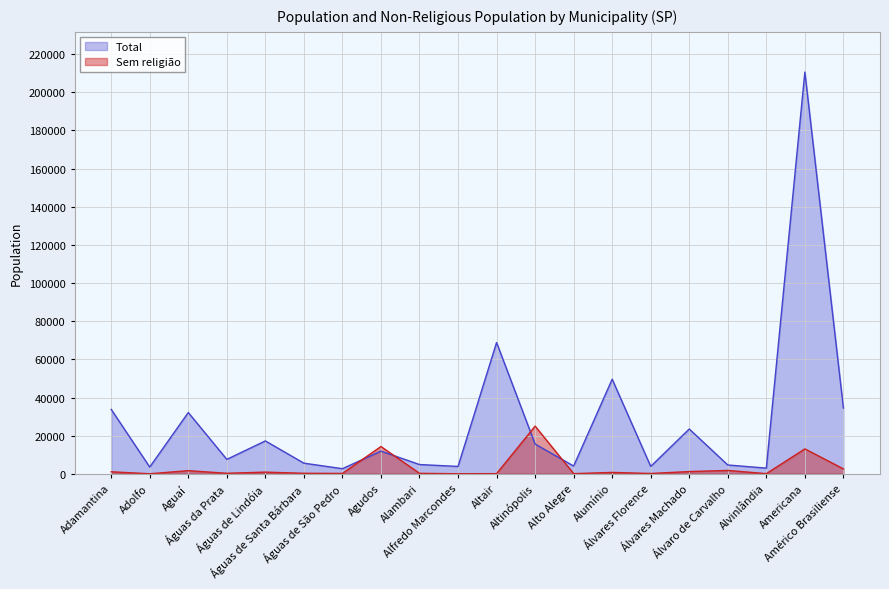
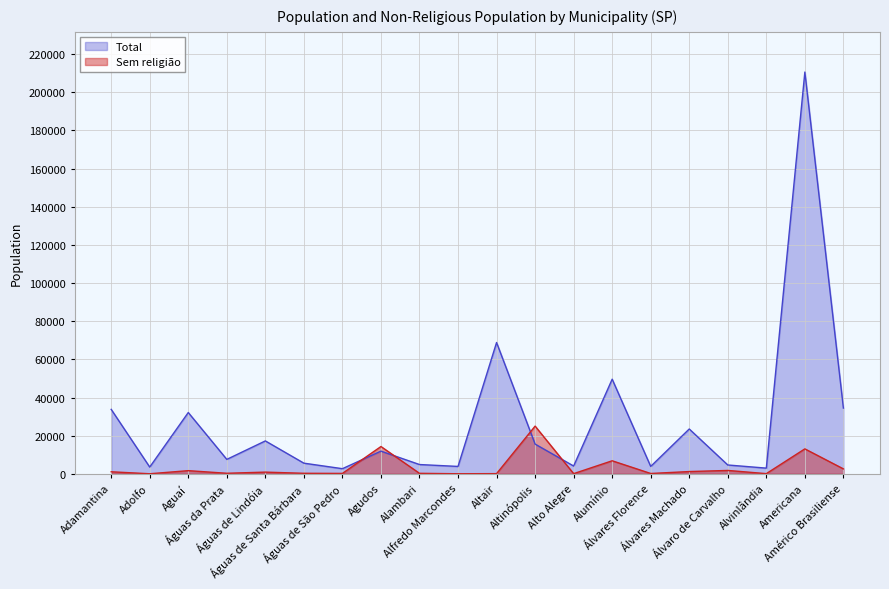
  {
    "Total": {
      "Adamantina": 34000,
      "Adolfo": 4000,
      "Aguaí": 32000,
      "Águas da Prata": 8000,
      "Águas de Lindóia": 17000,
      "Águas de Santa Bárbara": 6000,
      "Águas de São Pedro": 3000,
      "Agudos": 12000,
      "Alambari": 5000,
      "Alfredo Marcondes": 4000,
      "Altair": 69000,
      "Altinópolis": 16000,
      "Alto Alegre": 4000,
      "Alumínio": 50000,
      "Álvares Florence": 4000,
      "Álvares Machado": 24000,
      "Álvaro de Carvalho": 5000,
      "Alvinlândia": 3000,
      "Americana": 211000,
      "Américo Brasiliense": 34000
    },
    "Sem religião": {
      "Adamantina": 1000,
      "Adolfo": 0,
      "Aguaí": 2000,
      "Águas da Prata": 0,
      "Águas de Lindóia": 1000,
      "Águas de Santa Bárbara": 0,
      "Águas de São Pedro": 0,
      "Agudos": 14000,
      "Alambari": 0,
      "Alfredo Marcondes": 0,
      "Altair": 0,
      "Altinópolis": 25000,
      "Alto Alegre": 0,
-     "Alumínio": 1000,
+     "Alumínio": 7000,
      "Álvares Florence": 0,
      "Álvares Machado": 1000,
      "Álvaro de Carvalho": 2000,
      "Alvinlândia": 0,
      "Americana": 13000,
      "Américo Brasiliense": 3000
    }
  }
